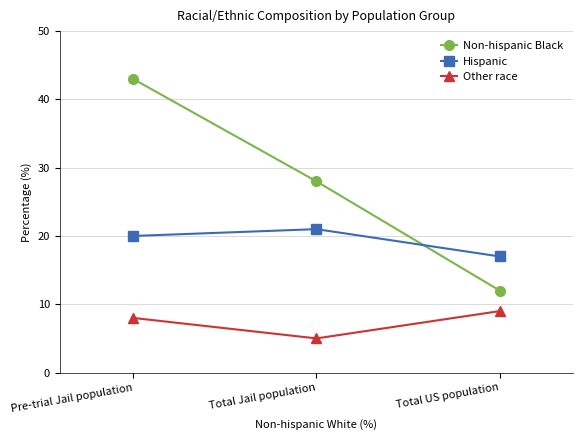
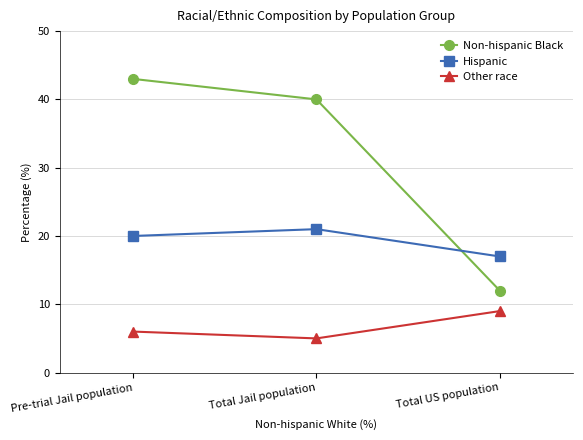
  {
    "Non-hispanic Black": {
      "Pre-trial Jail population": 43,
-     "Total Jail population": 28,
+     "Total Jail population": 40,
      "Total US population": 12
    },
    "Hispanic": {
      "Pre-trial Jail population": 20,
      "Total Jail population": 21,
      "Total US population": 17
    },
    "Other race": {
-     "Pre-trial Jail population": 8,
+     "Pre-trial Jail population": 6,
      "Total Jail population": 5,
      "Total US population": 9
    }
  }
